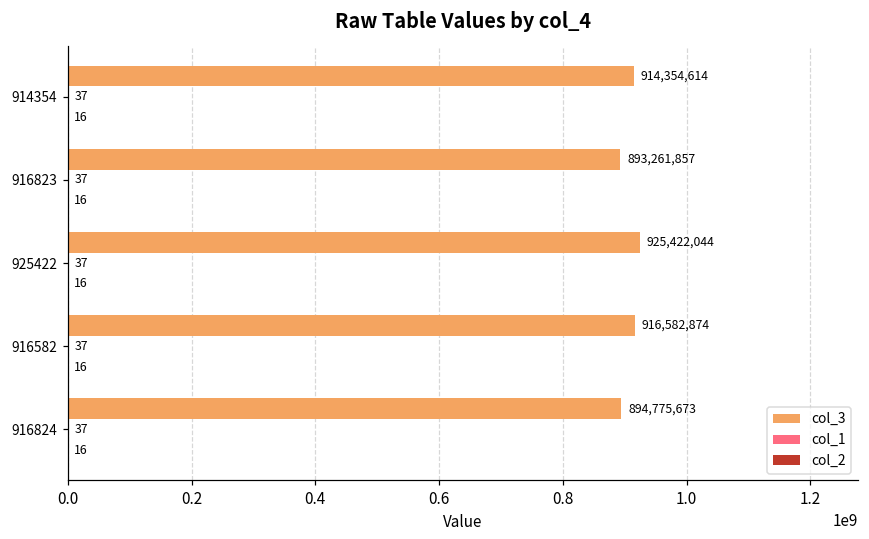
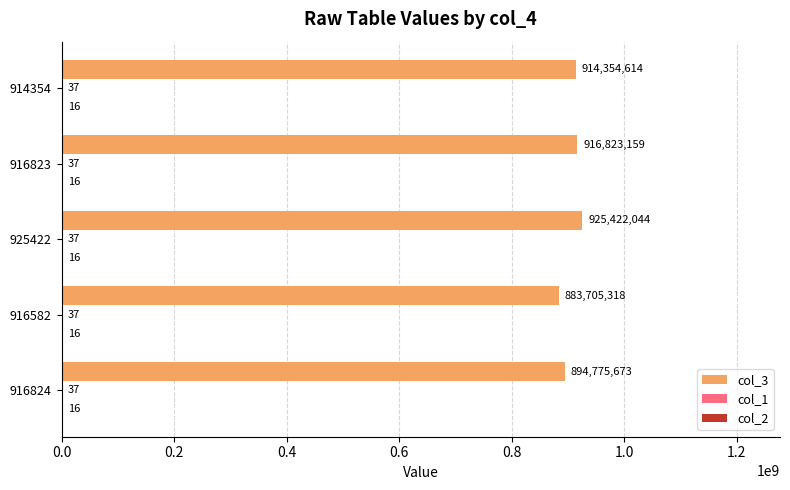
  {
    "col_3": {
      "914354": "914,354,614",
-     "916823": "893,261,857",
+     "916823": "916,823,159",
      "925422": "925,422,044",
-     "916582": "916,582,874",
+     "916582": "883,705,318",
      "916824": "894,775,673"
    },
    "col_1": {
      "914354": "37",
      "916823": "37",
      "925422": "37",
      "916582": "37",
      "916824": "37"
    },
    "col_2": {
      "914354": "16",
      "916823": "16",
      "925422": "16",
      "916582": "16",
      "916824": "16"
    }
  }
